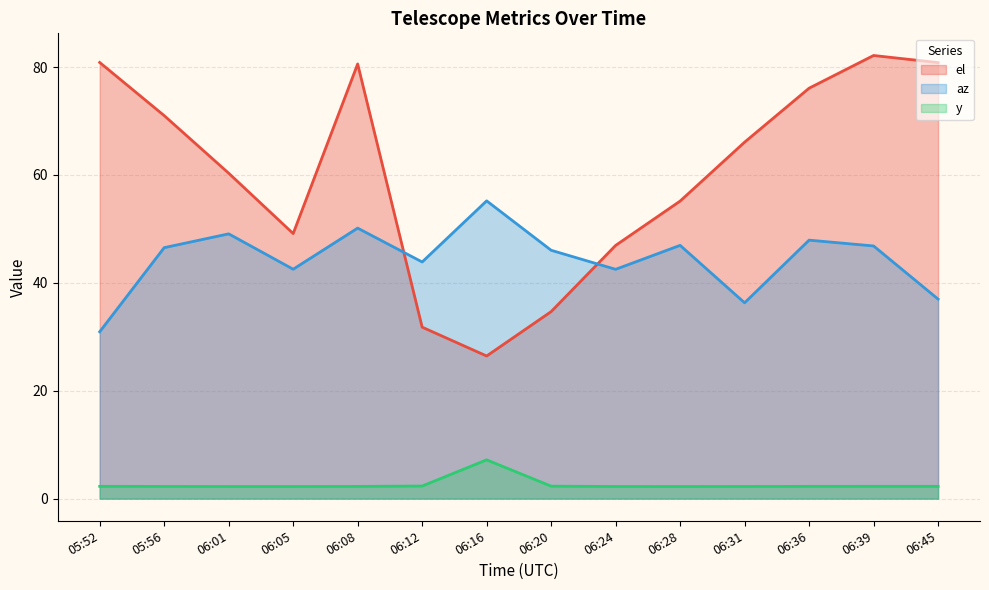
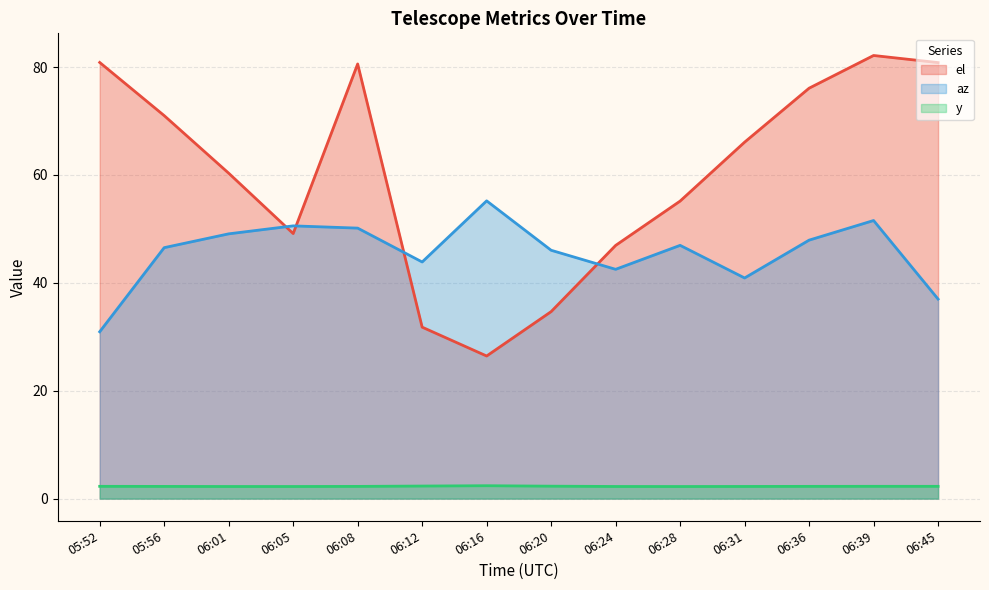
  {
    "el": {
      "05:52": 81,
      "05:56": 71,
      "06:01": 60,
      "06:05": 49,
      "06:08": 81,
      "06:12": 32,
      "06:16": 26,
      "06:20": 35,
      "06:24": 47,
      "06:28": 55,
      "06:31": 66,
      "06:36": 76,
      "06:39": 82
    },
    "az": {
      "05:52": 31,
      "05:56": 47,
      "06:01": 49,
-     "06:05": 43,
+     "06:05": 51,
      "06:08": 50,
      "06:12": 44,
      "06:16": 55,
      "06:20": 46,
      "06:24": 43,
      "06:28": 47,
-     "06:31": 36,
+     "06:31": 41,
      "06:36": 48,
-     "06:39": 47,
+     "06:39": 52,
      "06:45": 37
    },
    "y": {
      "05:52": 2,
      "05:56": 2,
      "06:01": 2,
      "06:05": 2,
      "06:08": 2,
      "06:12": 2,
-     "06:16": 7,
+     "06:16": 2,
      "06:20": 2,
      "06:24": 2,
      "06:28": 2,
      "06:31": 2,
      "06:36": 2,
      "06:39": 2,
      "06:45": 2
    }
  }
